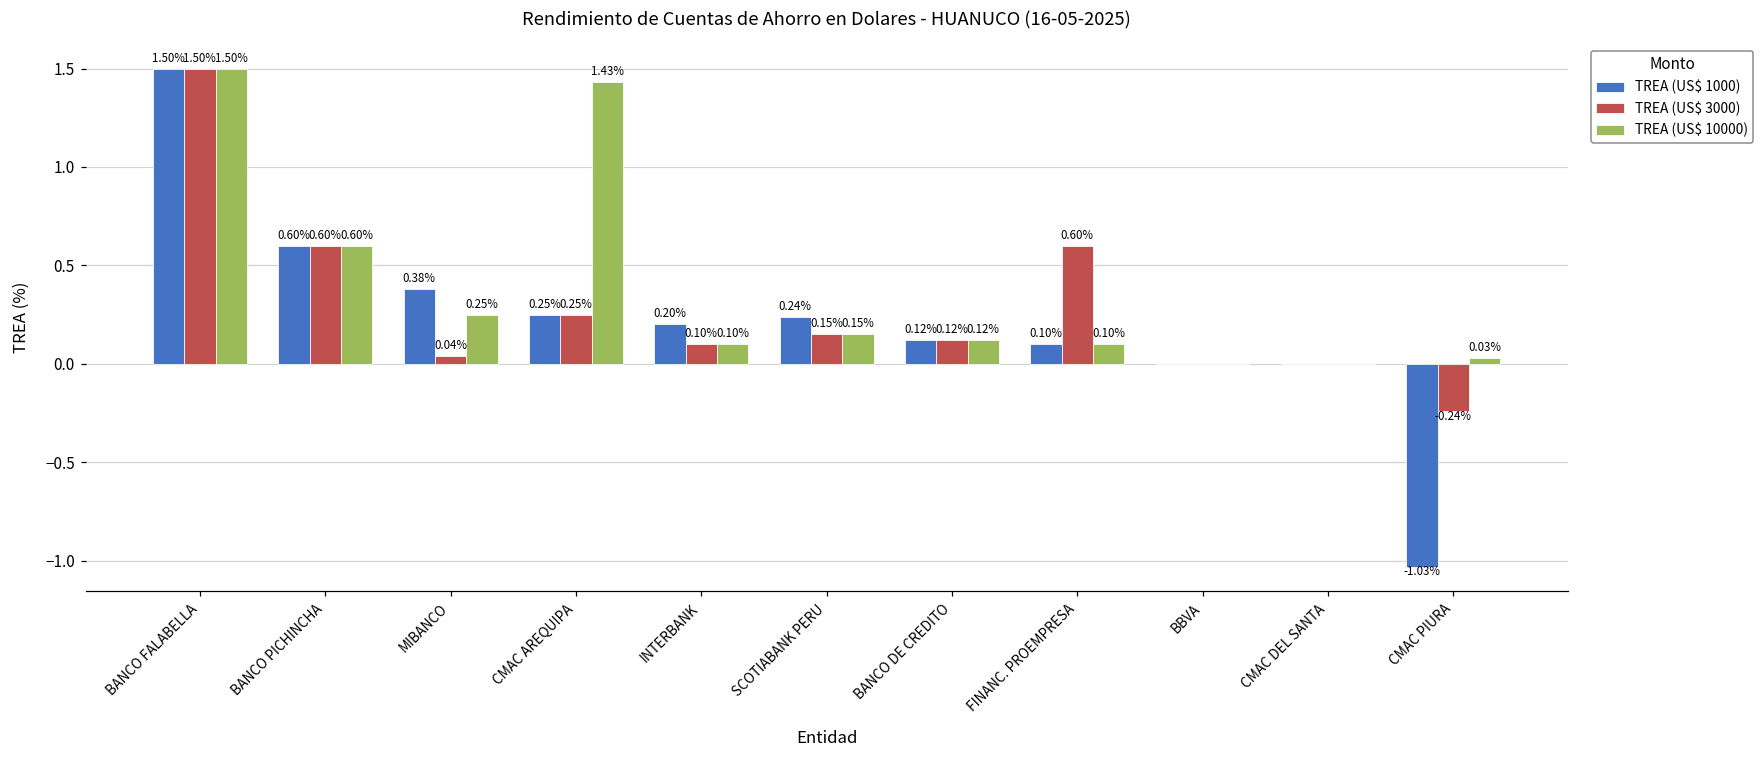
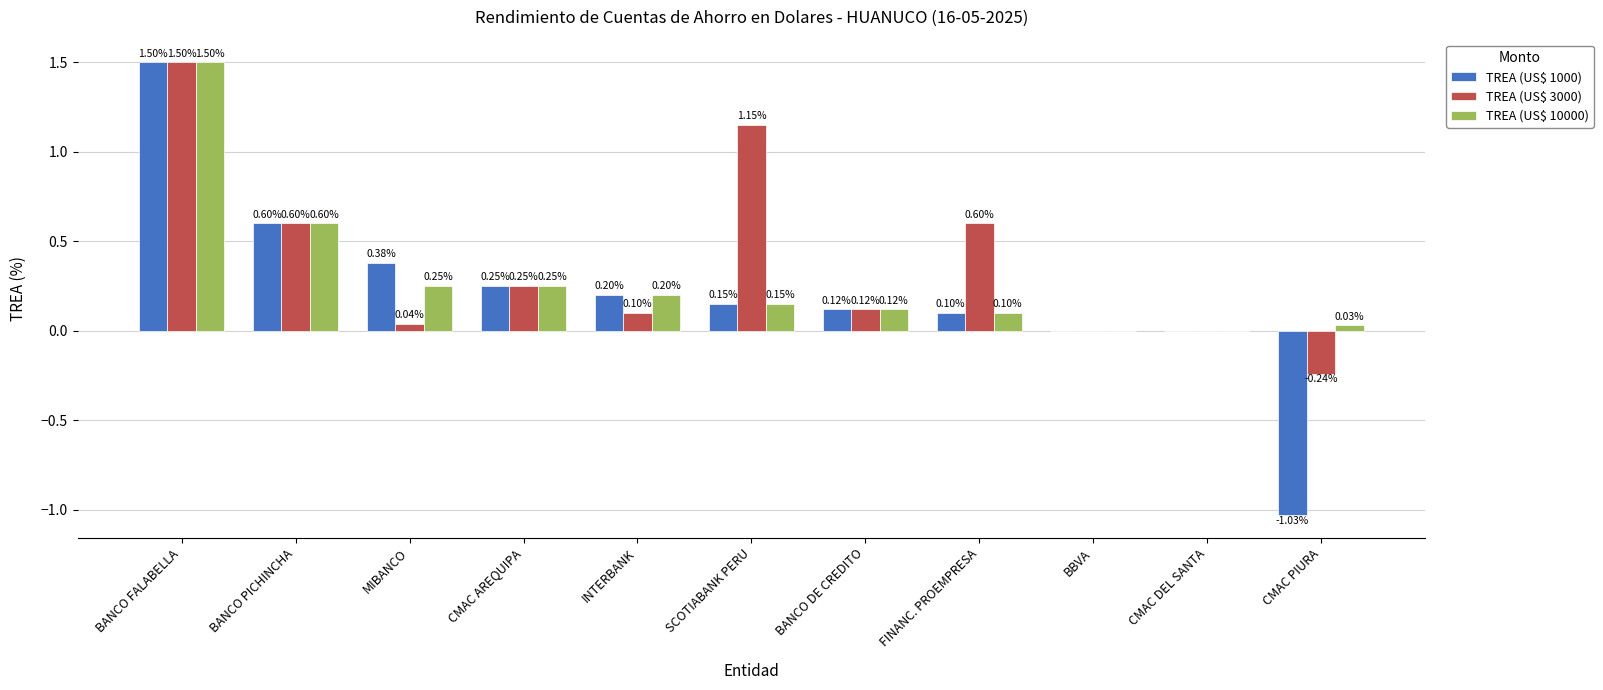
  {
    "TREA (US$ 1000)": {
      "BANCO FALABELLA": "1.50%",
      "BANCO PICHINCHA": "0.60%",
      "MIBANCO": "0.38%",
      "CMAC AREQUIPA": "0.25%",
      "INTERBANK": "0.20%",
-     "SCOTIABANK PERU": "0.24%",
+     "SCOTIABANK PERU": "0.15%",
      "BANCO DE CREDITO": "0.12%",
      "FINANC. PROEMPRESA": "0.10%",
      "CMAC PIURA": "-1.03%"
    },
    "TREA (US$ 3000)": {
      "BANCO FALABELLA": "1.50%",
      "BANCO PICHINCHA": "0.60%",
      "MIBANCO": "0.04%",
      "CMAC AREQUIPA": "0.25%",
      "INTERBANK": "0.10%",
-     "SCOTIABANK PERU": "0.15%",
+     "SCOTIABANK PERU": "1.15%",
      "BANCO DE CREDITO": "0.12%",
      "FINANC. PROEMPRESA": "0.60%",
      "CMAC PIURA": "-0.24%"
    },
    "TREA (US$ 10000)": {
      "BANCO FALABELLA": "1.50%",
      "BANCO PICHINCHA": "0.60%",
      "MIBANCO": "0.25%",
-     "CMAC AREQUIPA": "1.43%",
-     "INTERBANK": "0.10%",
+     "CMAC AREQUIPA": "0.25%",
+     "INTERBANK": "0.20%",
      "SCOTIABANK PERU": "0.15%",
      "BANCO DE CREDITO": "0.12%",
      "FINANC. PROEMPRESA": "0.10%",
      "CMAC PIURA": "0.03%"
    }
  }
